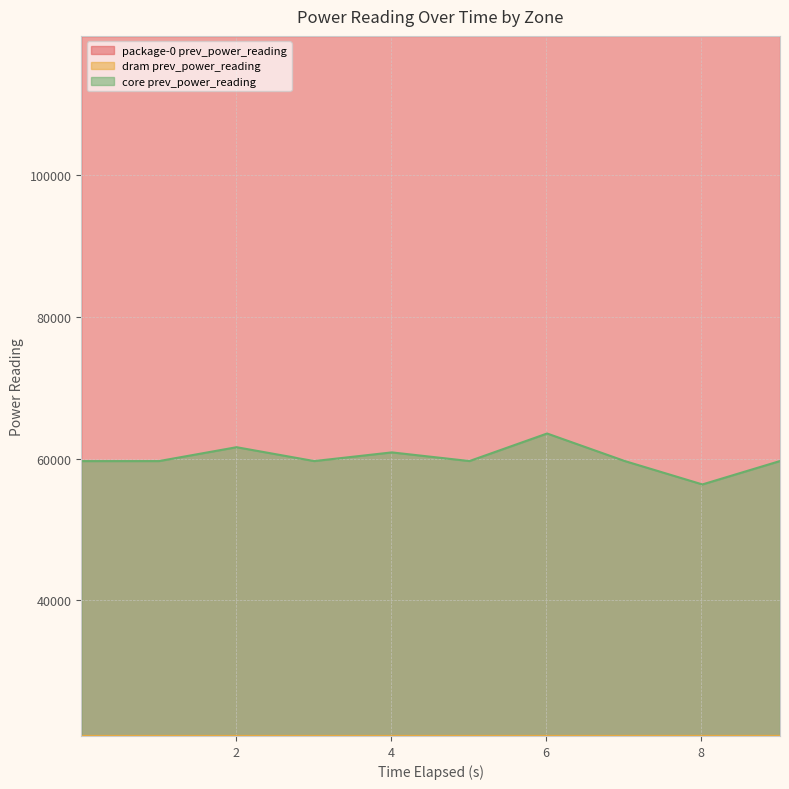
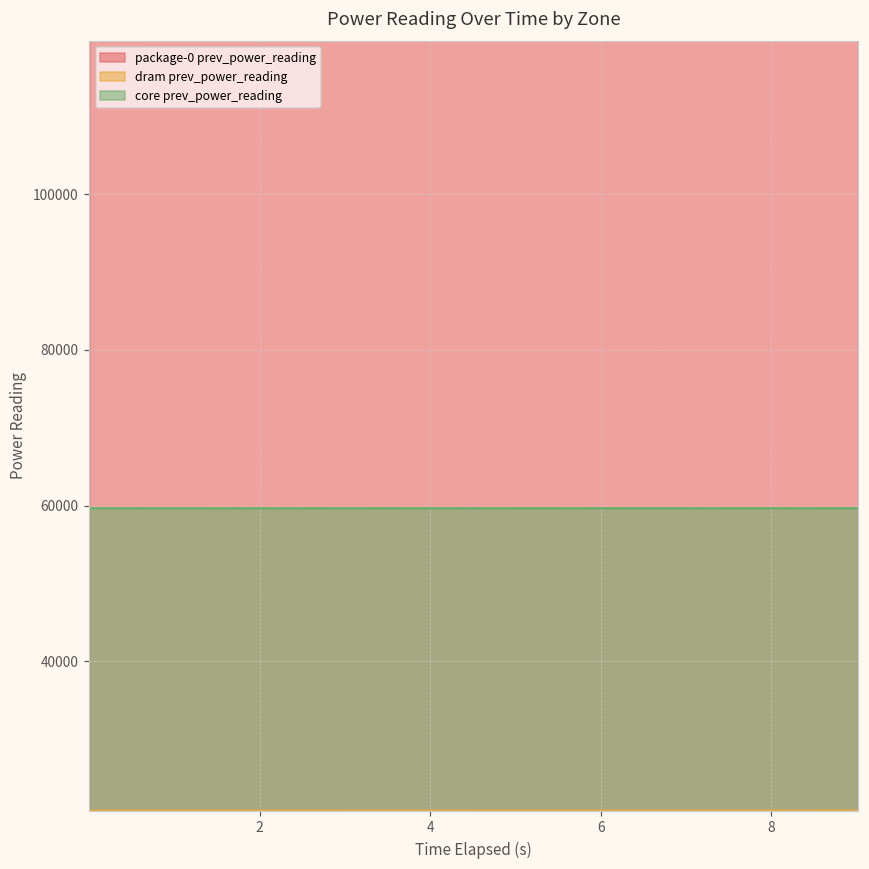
  {
    "package-0 prev_power_reading": {
      "2": 120000,
      "4": 120000,
      "6": 120000,
      "8": 120000
    },
    "dram prev_power_reading": {
      "2": 21000,
      "4": 21000,
      "6": 21000,
      "8": 21000
    },
    "core prev_power_reading": {
-     "2": 62000,
-     "4": 61000,
-     "6": 64000,
-     "8": 56000
+     "2": 60000,
+     "4": 60000,
+     "6": 60000,
+     "8": 60000
    }
  }
